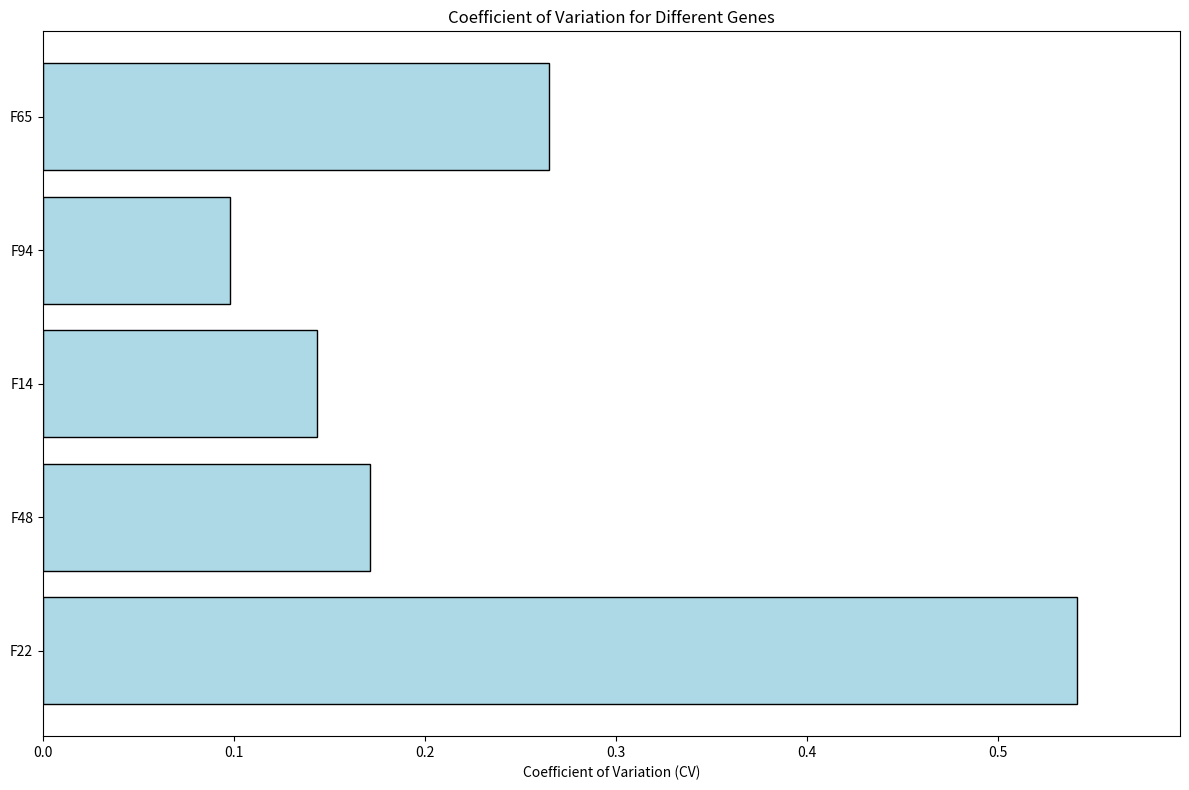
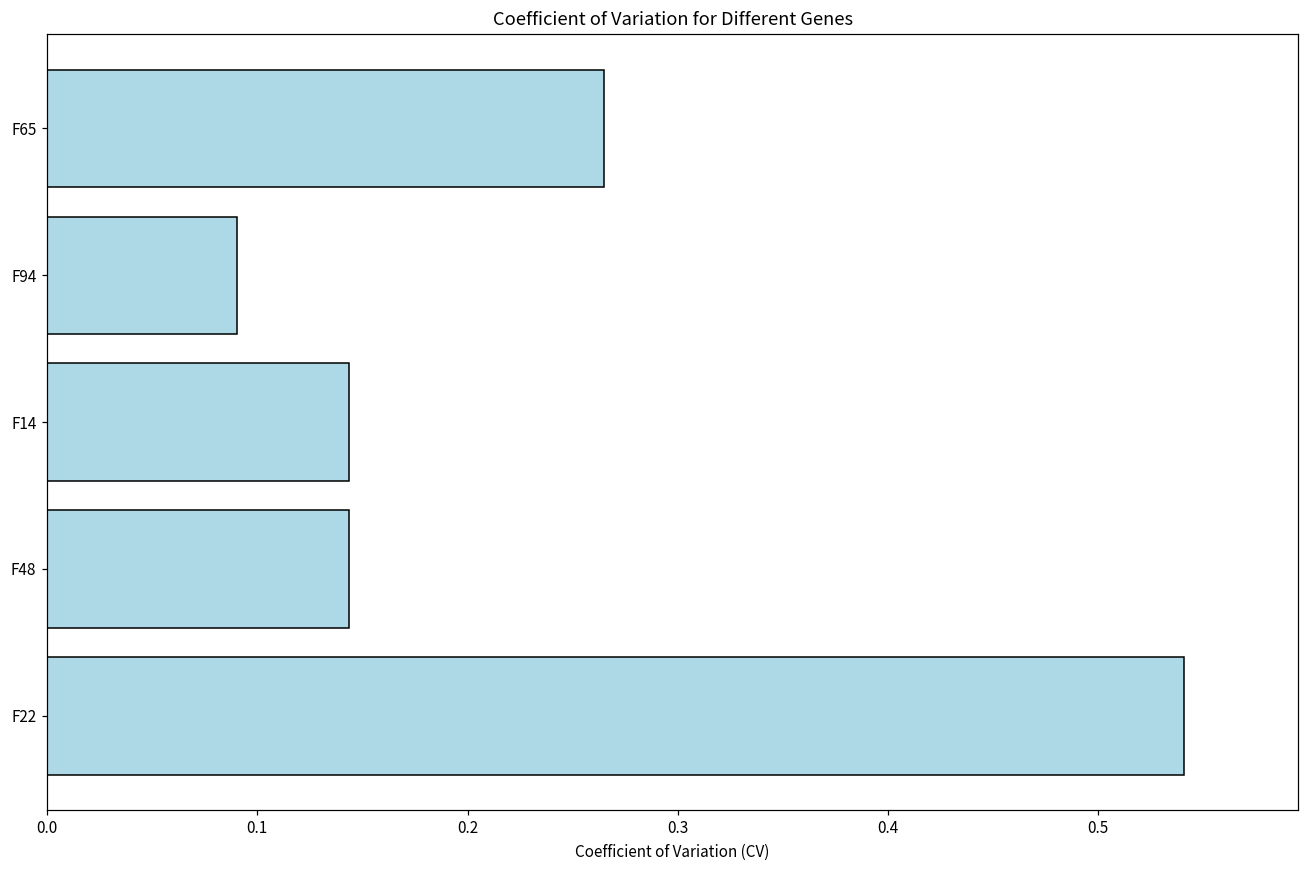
  {
    "F65": 0.265,
-   "F94": 0.098,
+   "F94": 0.090,
    "F14": 0.143,
-   "F48": 0.171,
+   "F48": 0.143,
    "F22": 0.541
  }
